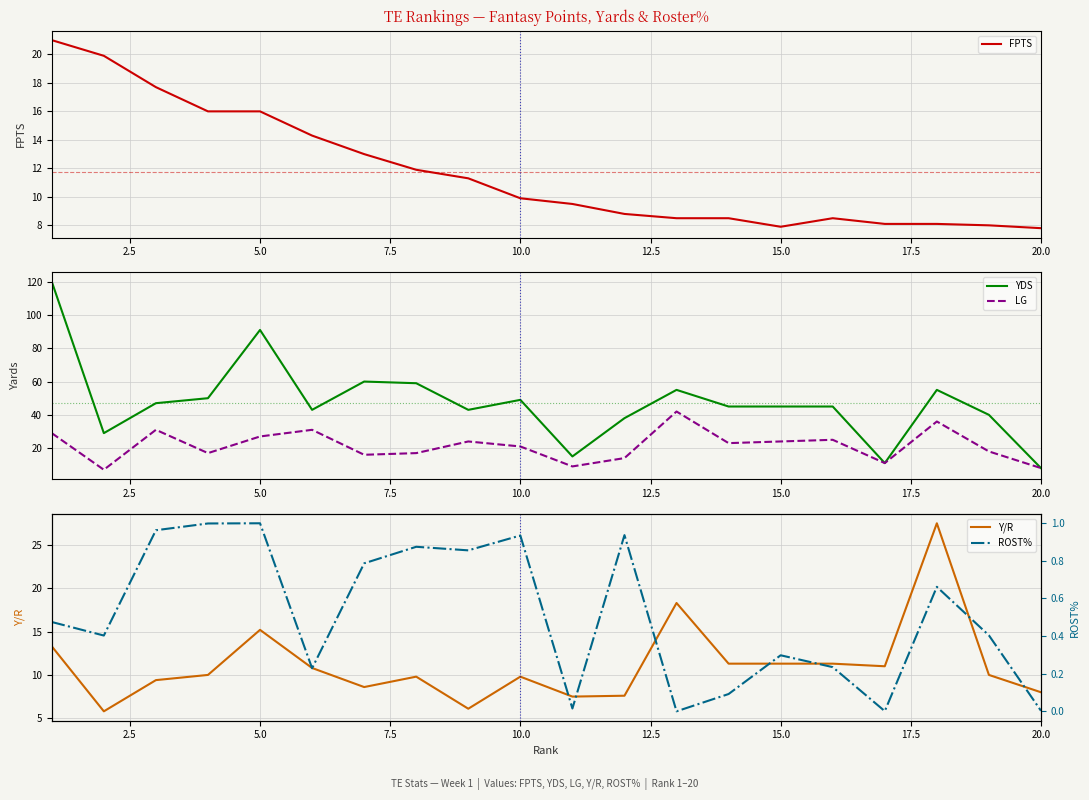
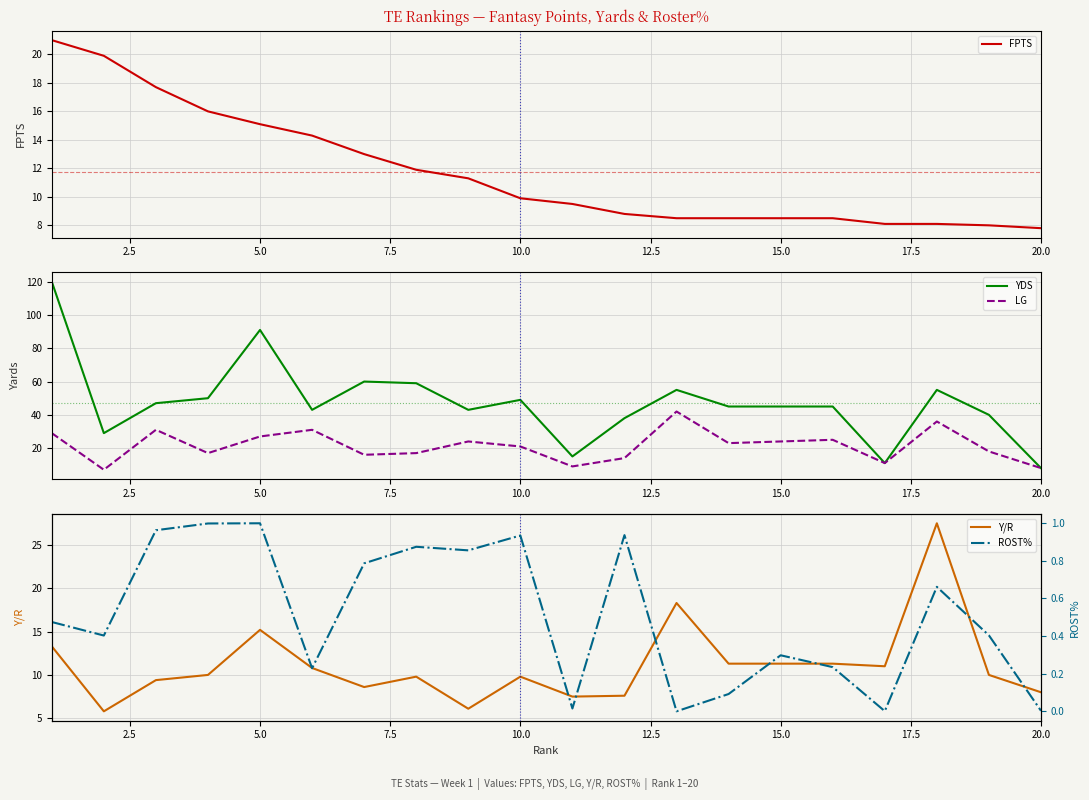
  {
    "TE Rankings — Fantasy Points, Yards & Roster%": {
-     "5.0": 16.0,
+     "5.0": 15.1,
      "10.0": 9.9,
-     "15.0": 7.9,
+     "15.0": 8.5,
      "20.0": 7.8
    }
  }
